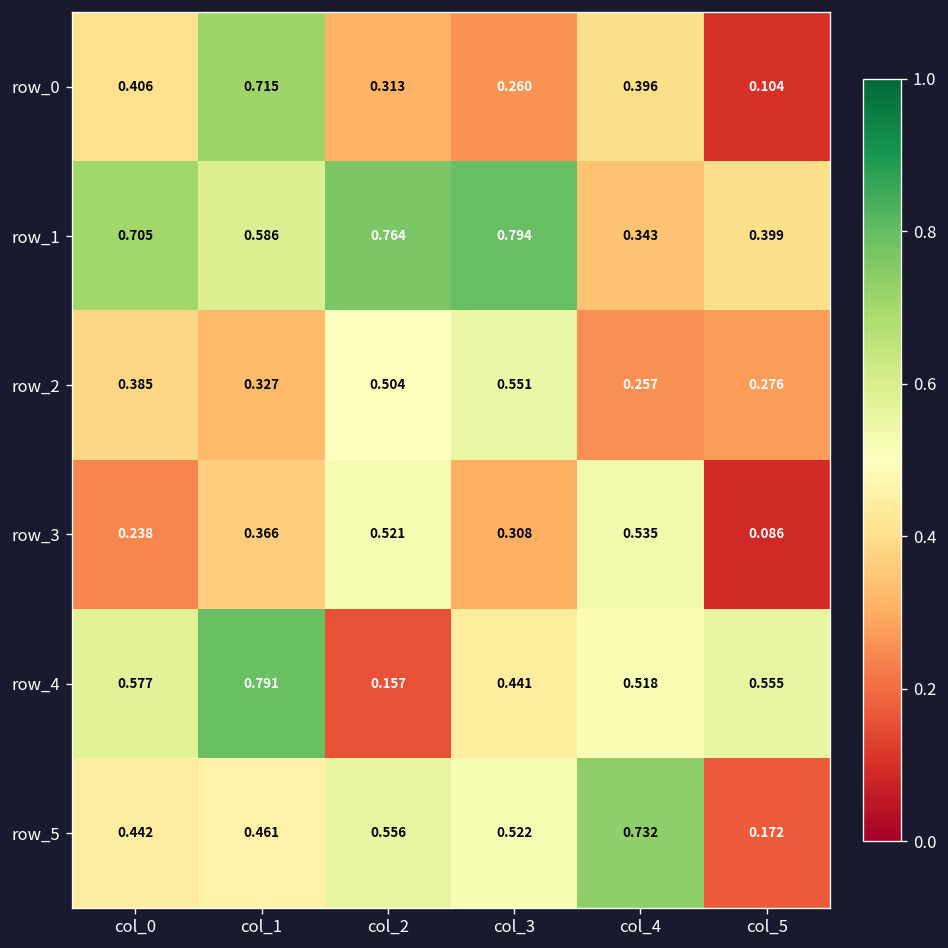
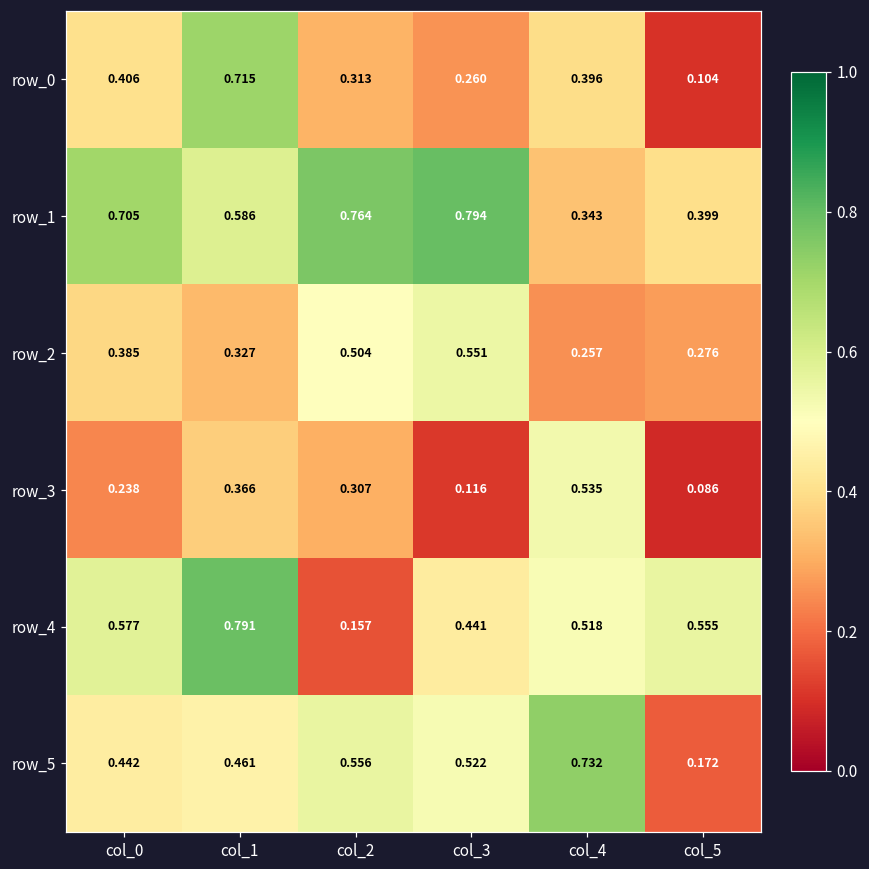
  {
    "row_0": {
      "col_0": 0.406,
      "col_1": 0.715,
      "col_2": 0.313,
      "col_3": 0.260,
      "col_4": 0.396,
      "col_5": 0.104
    },
    "row_1": {
      "col_0": 0.705,
      "col_1": 0.586,
      "col_2": 0.764,
      "col_3": 0.794,
      "col_4": 0.343,
      "col_5": 0.399
    },
    "row_2": {
      "col_0": 0.385,
      "col_1": 0.327,
      "col_2": 0.504,
      "col_3": 0.551,
      "col_4": 0.257,
      "col_5": 0.276
    },
    "row_3": {
      "col_0": 0.238,
      "col_1": 0.366,
-     "col_2": 0.521,
-     "col_3": 0.308,
+     "col_2": 0.307,
+     "col_3": 0.116,
      "col_4": 0.535,
      "col_5": 0.086
    },
    "row_4": {
      "col_0": 0.577,
      "col_1": 0.791,
      "col_2": 0.157,
      "col_3": 0.441,
      "col_4": 0.518,
      "col_5": 0.555
    },
    "row_5": {
      "col_0": 0.442,
      "col_1": 0.461,
      "col_2": 0.556,
      "col_3": 0.522,
      "col_4": 0.732,
      "col_5": 0.172
    }
  }
